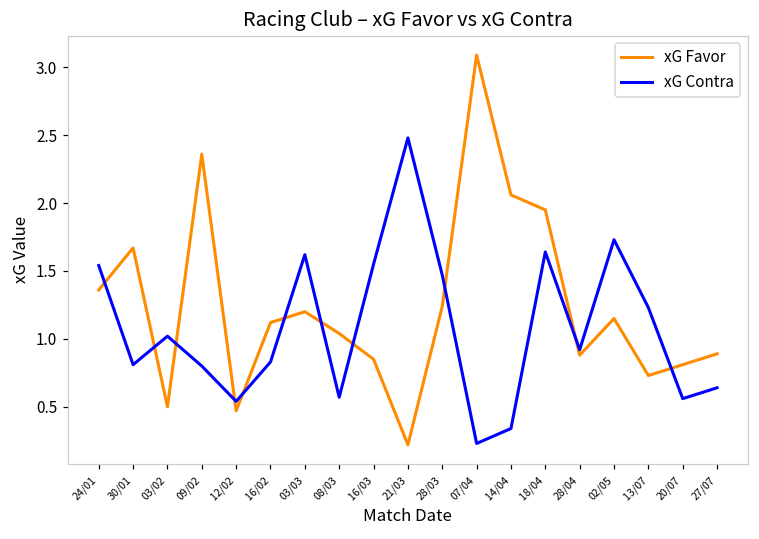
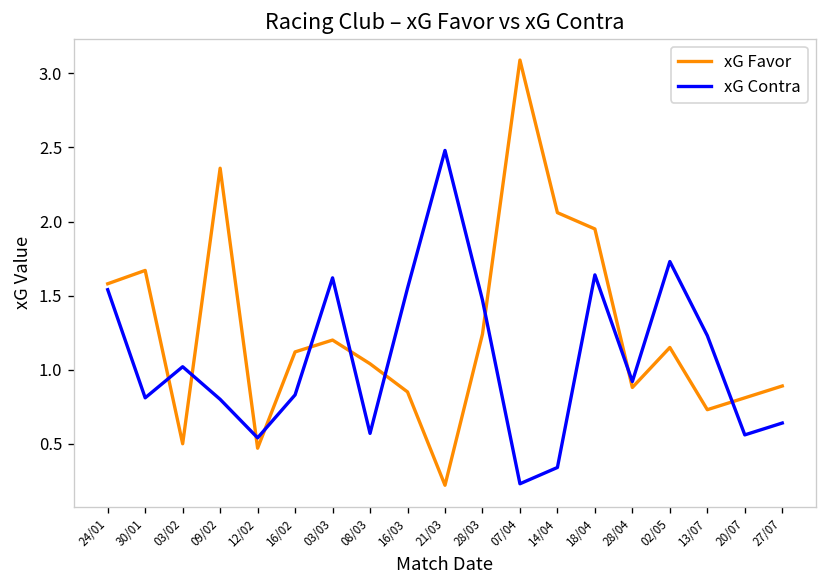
  {
    "xG Favor": {
-     "24/01": 1.36,
+     "24/01": 1.58,
      "30/01": 1.67,
      "03/02": 0.50,
      "09/02": 2.36,
      "12/02": 0.47,
      "16/02": 1.12,
      "03/03": 1.20,
      "08/03": 1.04,
      "16/03": 0.85,
      "21/03": 0.22,
      "28/03": 1.24,
      "07/04": 3.09,
      "14/04": 2.06,
      "18/04": 1.95,
      "28/04": 0.88,
      "02/05": 1.15,
      "13/07": 0.73,
      "20/07": 0.81,
      "27/07": 0.89
    },
    "xG Contra": {
      "24/01": 1.54,
      "30/01": 0.81,
      "03/02": 1.02,
      "09/02": 0.80,
      "12/02": 0.54,
      "16/02": 0.83,
      "03/03": 1.62,
      "08/03": 0.57,
      "16/03": 1.55,
      "21/03": 2.48,
      "28/03": 1.47,
      "07/04": 0.23,
      "14/04": 0.34,
      "18/04": 1.64,
      "28/04": 0.92,
      "02/05": 1.73,
      "13/07": 1.23,
      "20/07": 0.56,
      "27/07": 0.64
    }
  }
